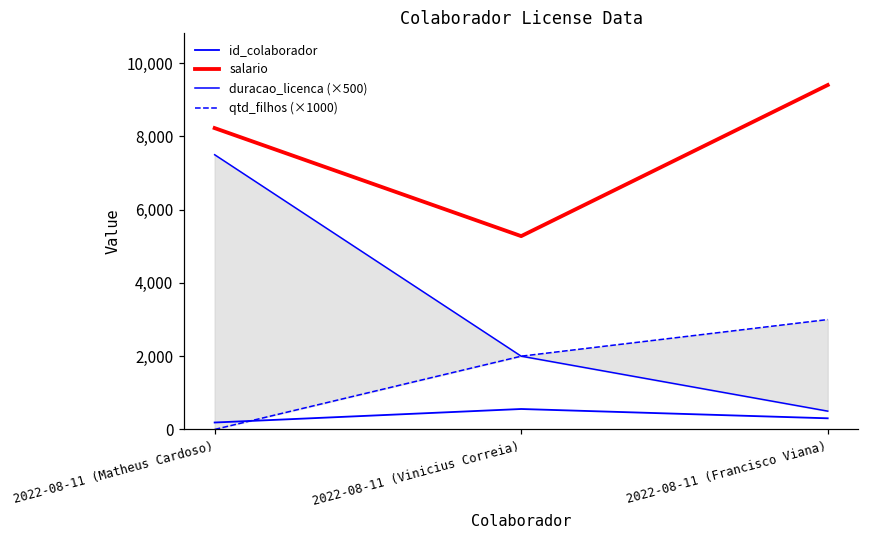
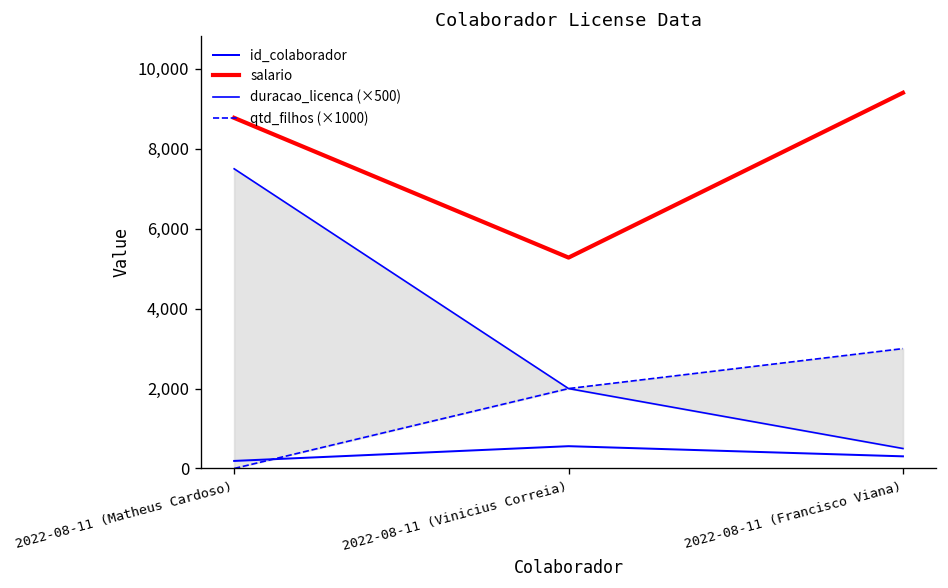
  {
    "salario": {
-     "2022-08-11 (Matheus Cardoso)": "8,200",
+     "2022-08-11 (Matheus Cardoso)": "8,800",
      "2022-08-11 (Vinicius Correia)": "5,300",
      "2022-08-11 (Francisco Viana)": "9,400"
    }
  }
